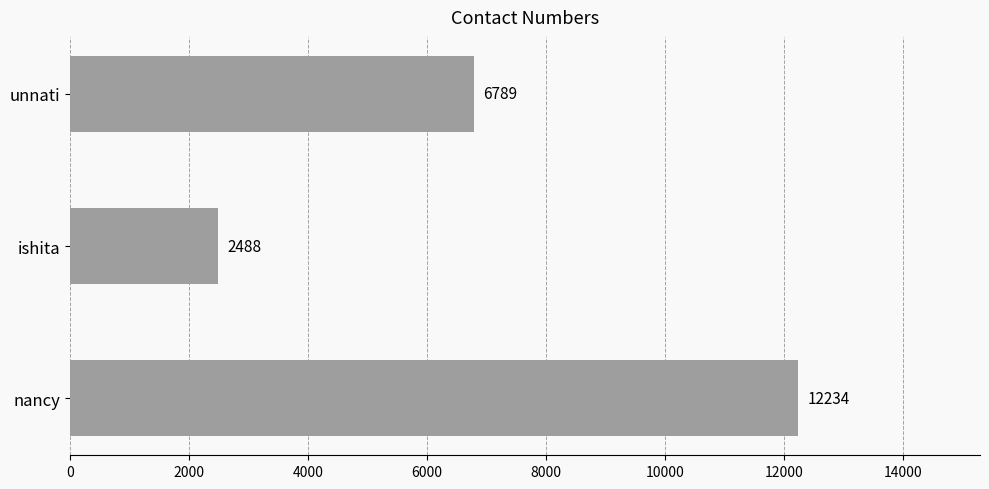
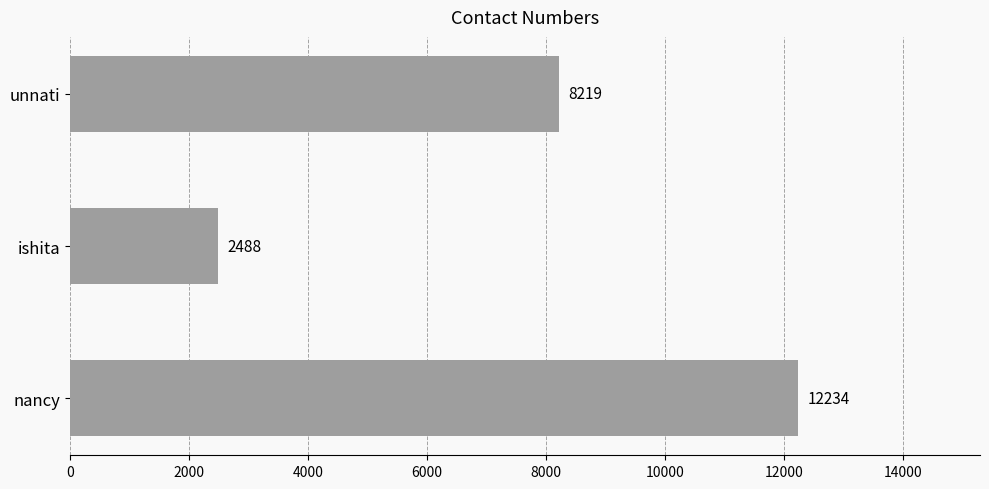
  {
-   "unnati": 6789,
+   "unnati": 8219,
    "ishita": 2488,
    "nancy": 12234
  }
